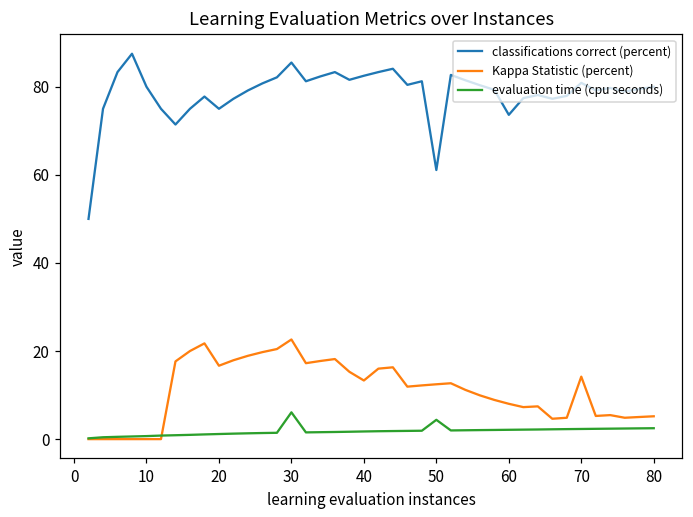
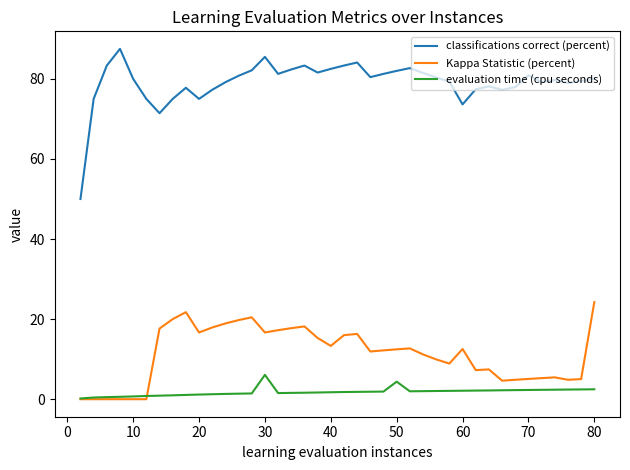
  {
    "classifications correct (percent)": {
      "10": 80,
      "20": 75,
      "30": 86,
      "40": 83,
-     "50": 61,
+     "50": 82,
      "60": 74
    },
    "Kappa Statistic (percent)": {
      "10": 0,
      "20": 17,
-     "30": 23,
+     "30": 17,
      "40": 13,
      "50": 12,
-     "60": 8,
-     "70": 14,
-     "80": 5
+     "60": 13,
+     "70": 5,
+     "80": 24
    },
    "evaluation time (cpu seconds)": {
      "10": 1,
      "20": 1,
      "30": 6,
      "40": 2,
      "50": 4,
      "60": 2,
      "70": 2,
      "80": 2
    }
  }
